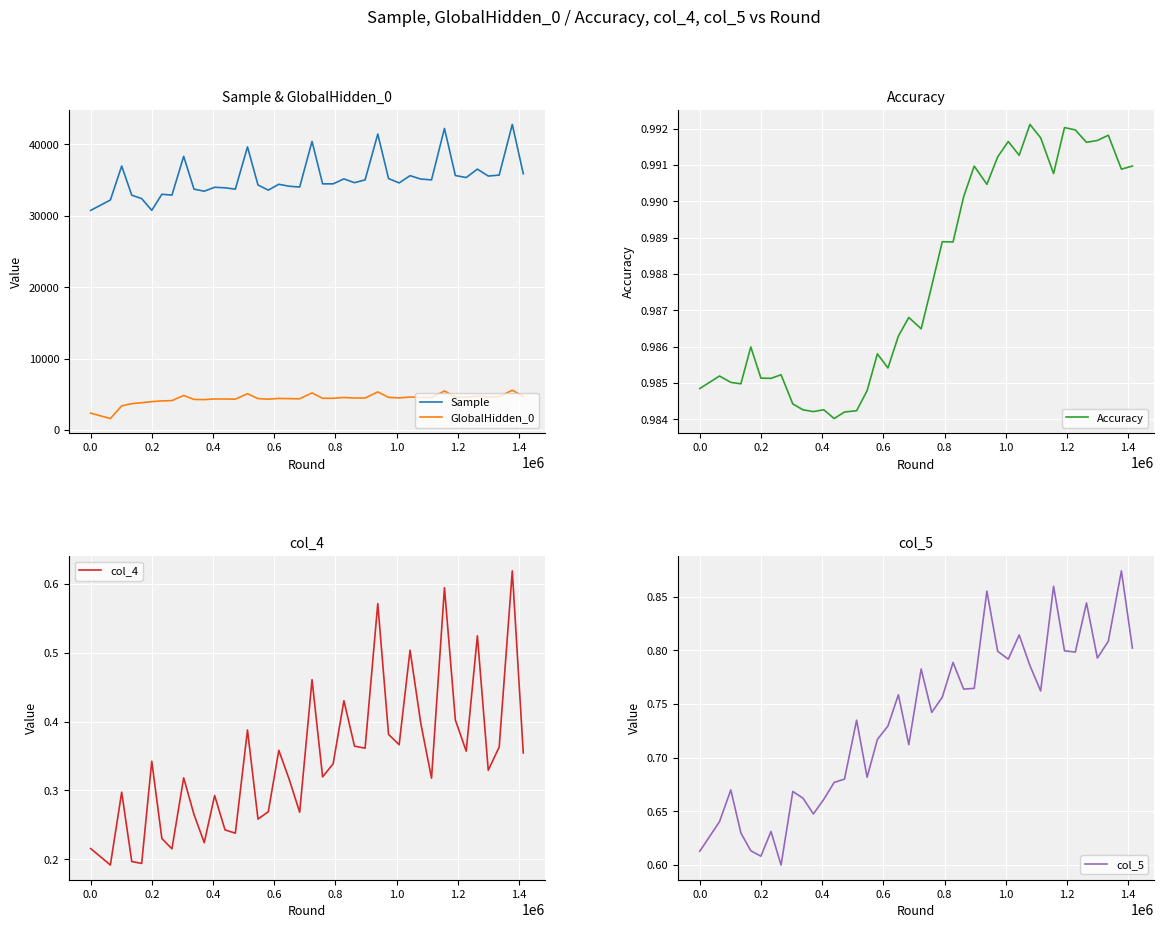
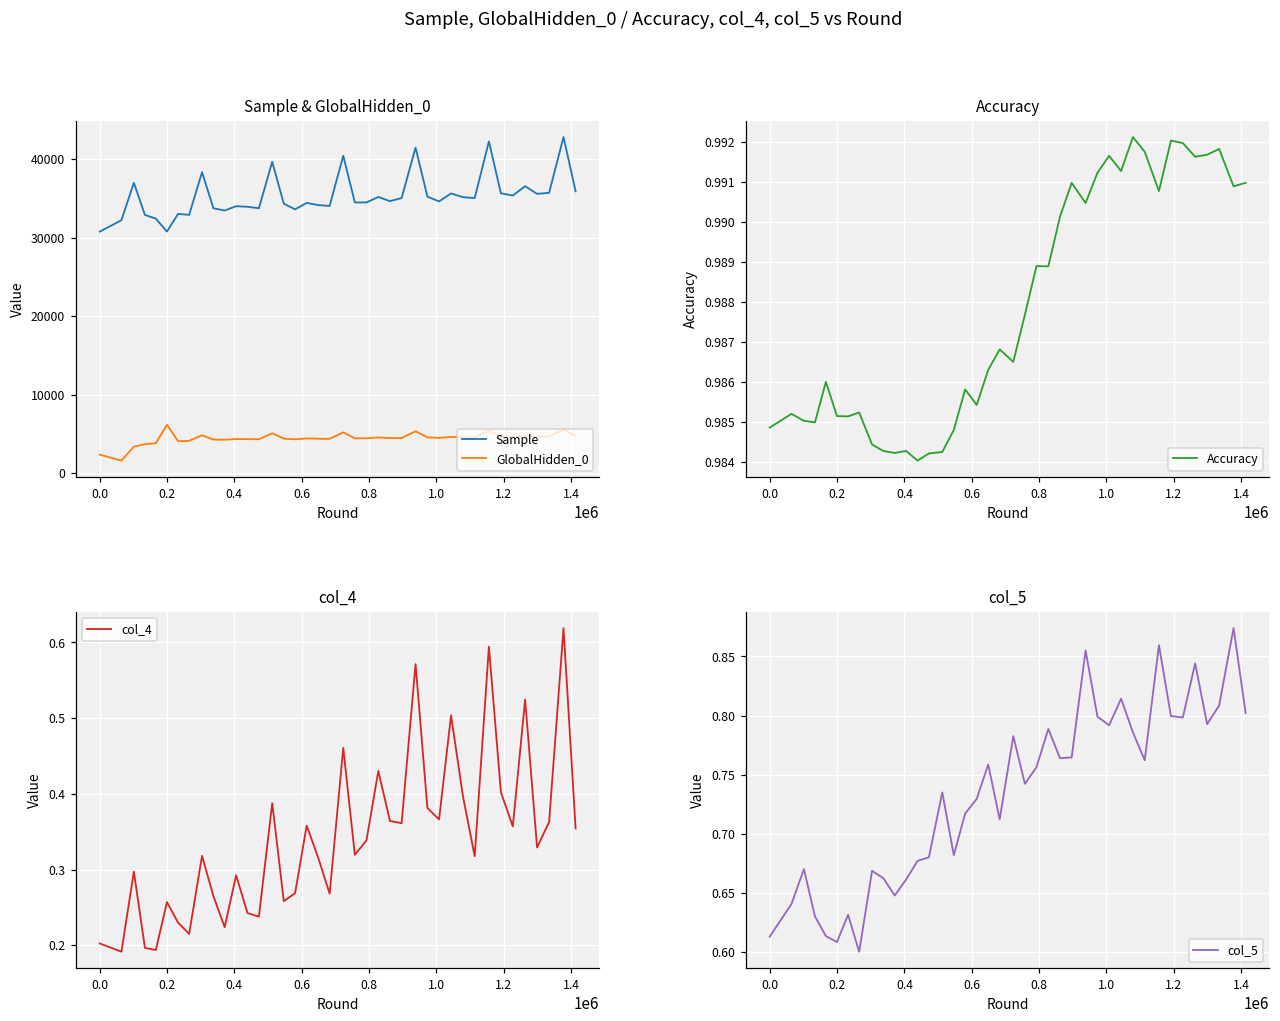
  {
    "Sample & GlobalHidden_0": {
      "Sample": {
        "0.0": 31000,
        "0.2": 31000
      },
      "GlobalHidden_0": {
        "0.0": 2000,
-       "0.2": 4000
+       "0.2": 6000
      }
    },
    "Accuracy": {
      "0.0": 0.9849,
      "0.2": 0.9851
    },
    "col_4": {
-     "0.0": 0.22,
-     "0.2": 0.34
+     "0.0": 0.20,
+     "0.2": 0.26
    },
    "col_5": {
      "0.0": 0.613,
      "0.2": 0.608
    }
  }
